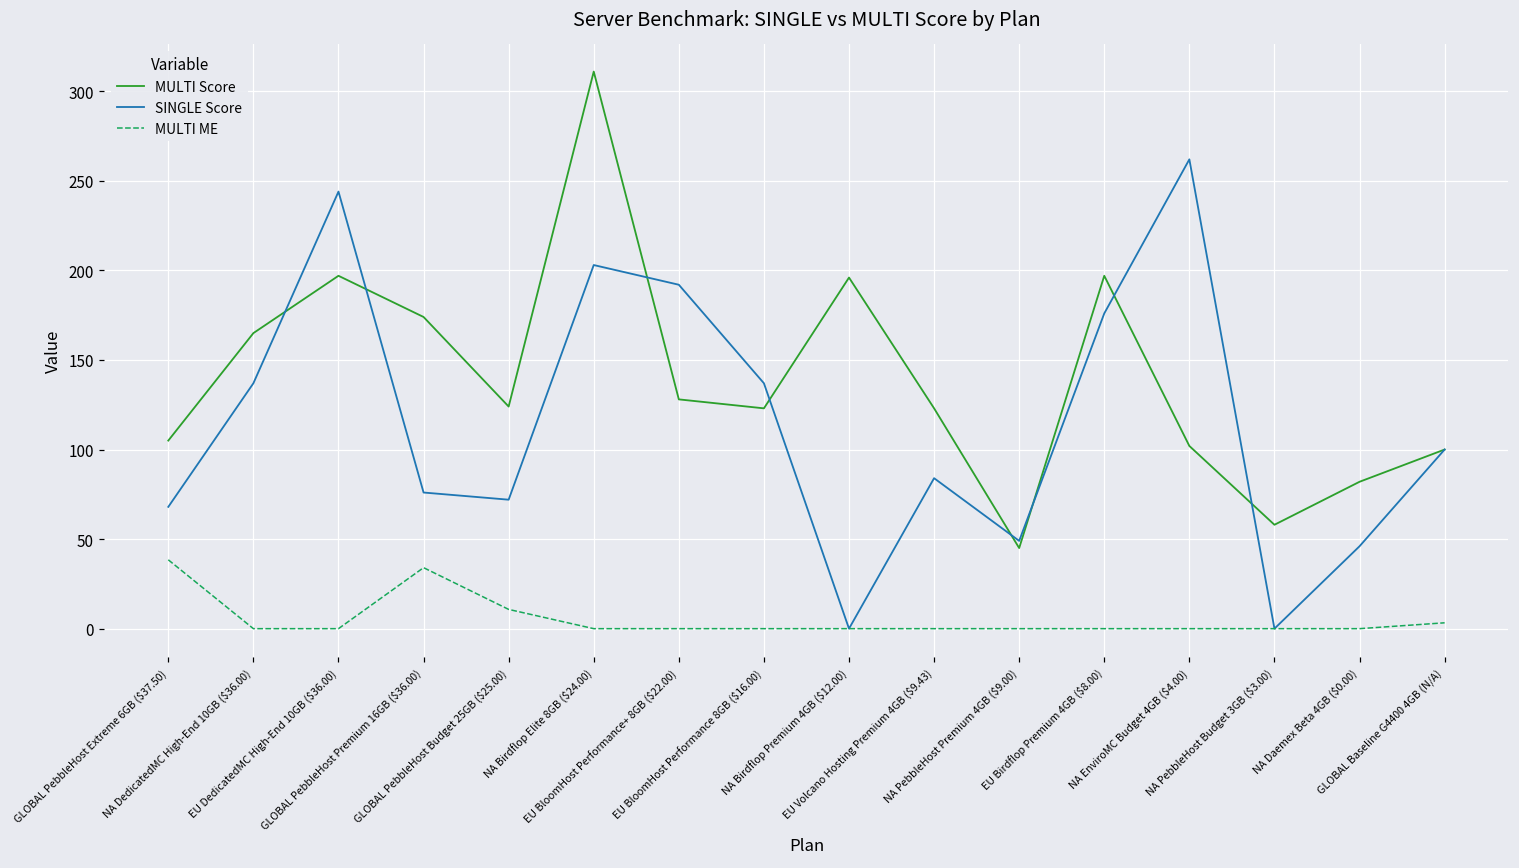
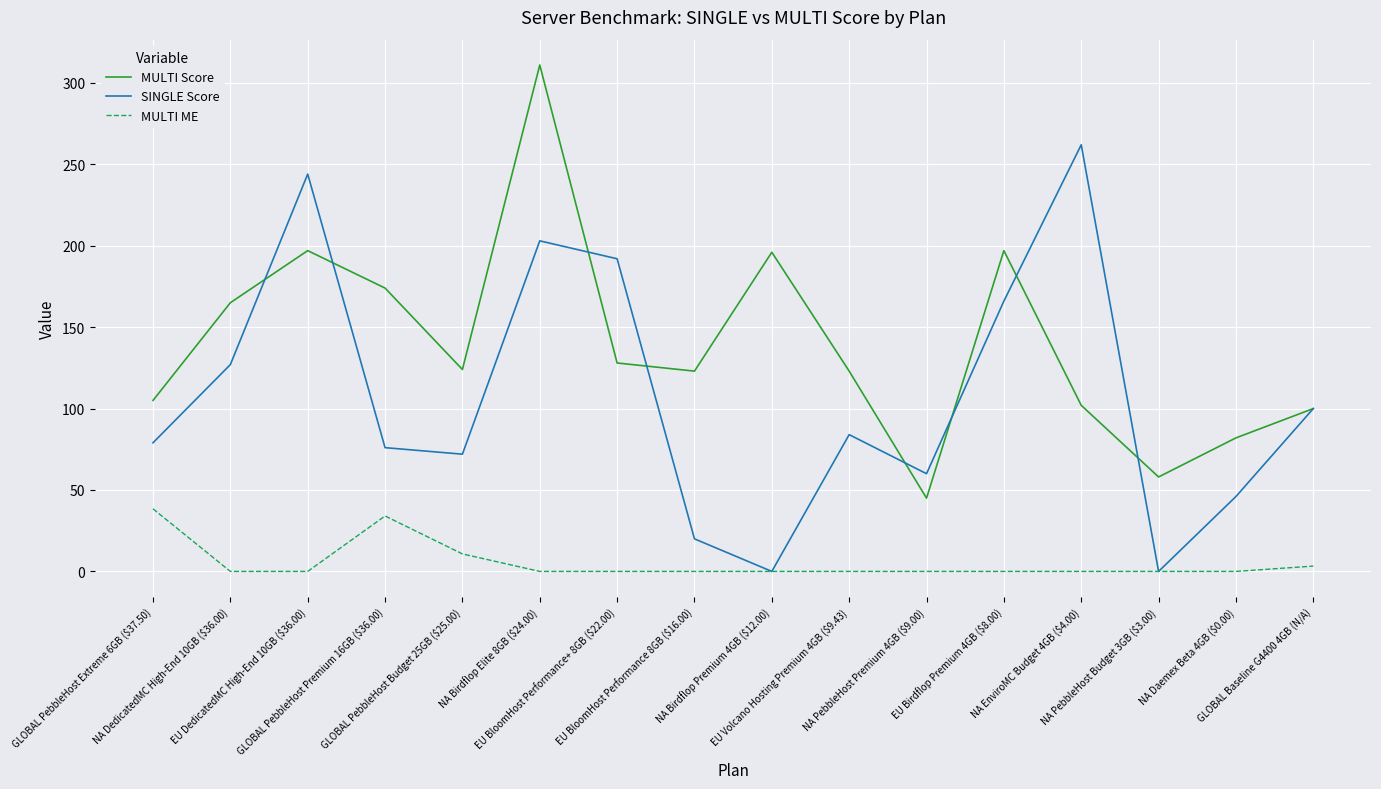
  {
    "SINGLE Score": {
-     "GLOBAL PebbleHost Extreme 6GB ($37.50)": 68,
-     "NA DedicatedMC High-End 10GB ($36.00)": 137,
+     "GLOBAL PebbleHost Extreme 6GB ($37.50)": 79,
+     "NA DedicatedMC High-End 10GB ($36.00)": 127,
      "EU DedicatedMC High-End 10GB ($36.00)": 244,
      "GLOBAL PebbleHost Premium 16GB ($36.00)": 76,
      "GLOBAL PebbleHost Budget 25GB ($25.00)": 72,
      "NA Birdflop Elite 8GB ($24.00)": 203,
      "EU BloomHost Performance+ 8GB ($22.00)": 192,
-     "EU BloomHost Performance 8GB ($16.00)": 137,
+     "EU BloomHost Performance 8GB ($16.00)": 20,
      "EU Volcano Hosting Premium 4GB ($9.43)": 84,
-     "NA PebbleHost Premium 4GB ($9.00)": 49,
-     "EU Birdflop Premium 4GB ($8.00)": 176,
+     "NA PebbleHost Premium 4GB ($9.00)": 60,
+     "EU Birdflop Premium 4GB ($8.00)": 166,
      "NA EnviroMC Budget 4GB ($4.00)": 262,
      "NA Daemex Beta 4GB ($0.00)": 46
    }
  }
